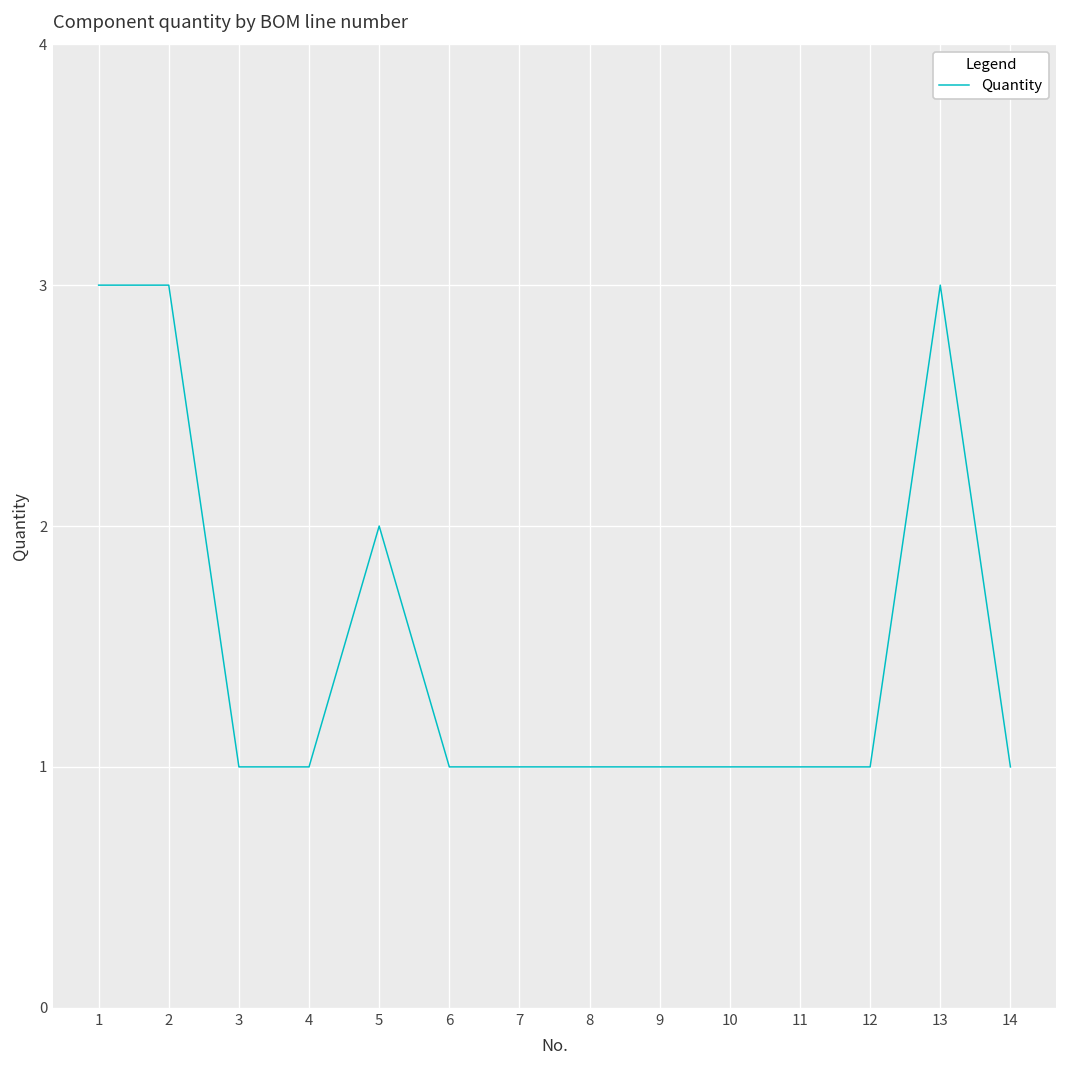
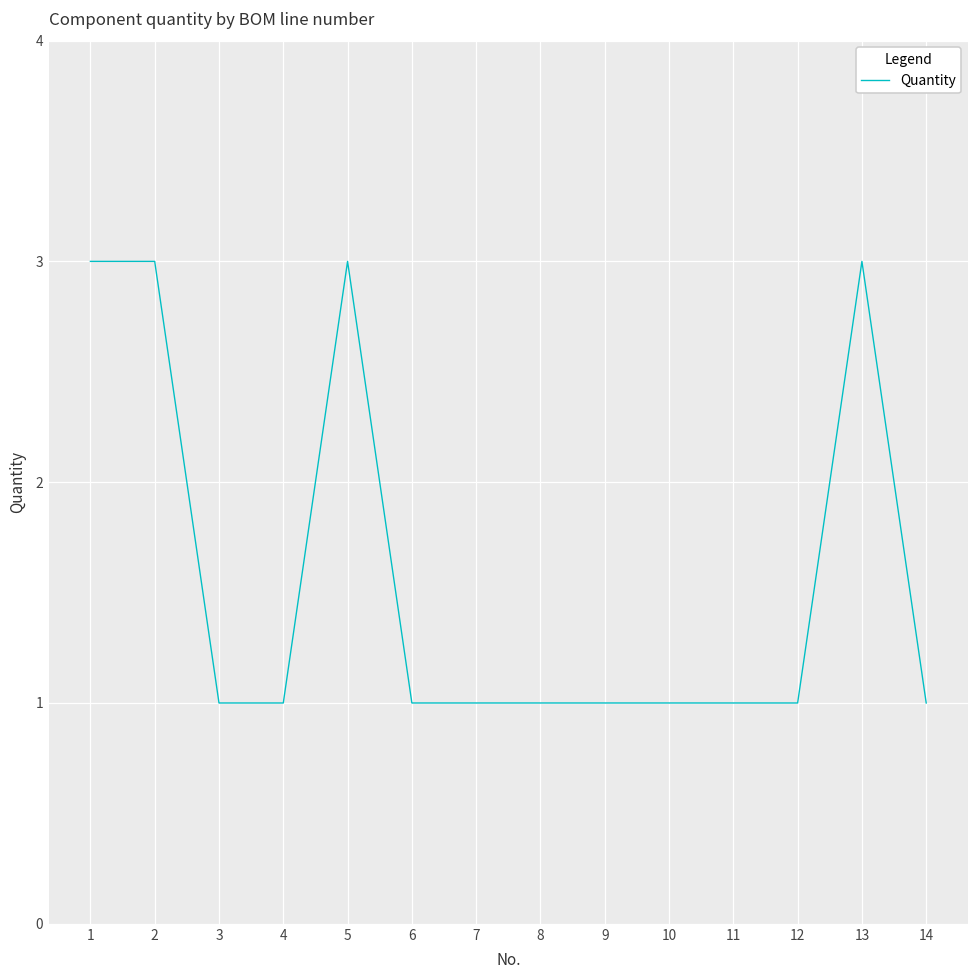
  {
    "1": 3,
    "2": 3,
    "3": 1,
    "4": 1,
-   "5": 2,
+   "5": 3,
    "6": 1,
    "7": 1,
    "8": 1,
    "9": 1,
    "10": 1,
    "11": 1,
    "12": 1,
    "13": 3,
    "14": 1
  }
